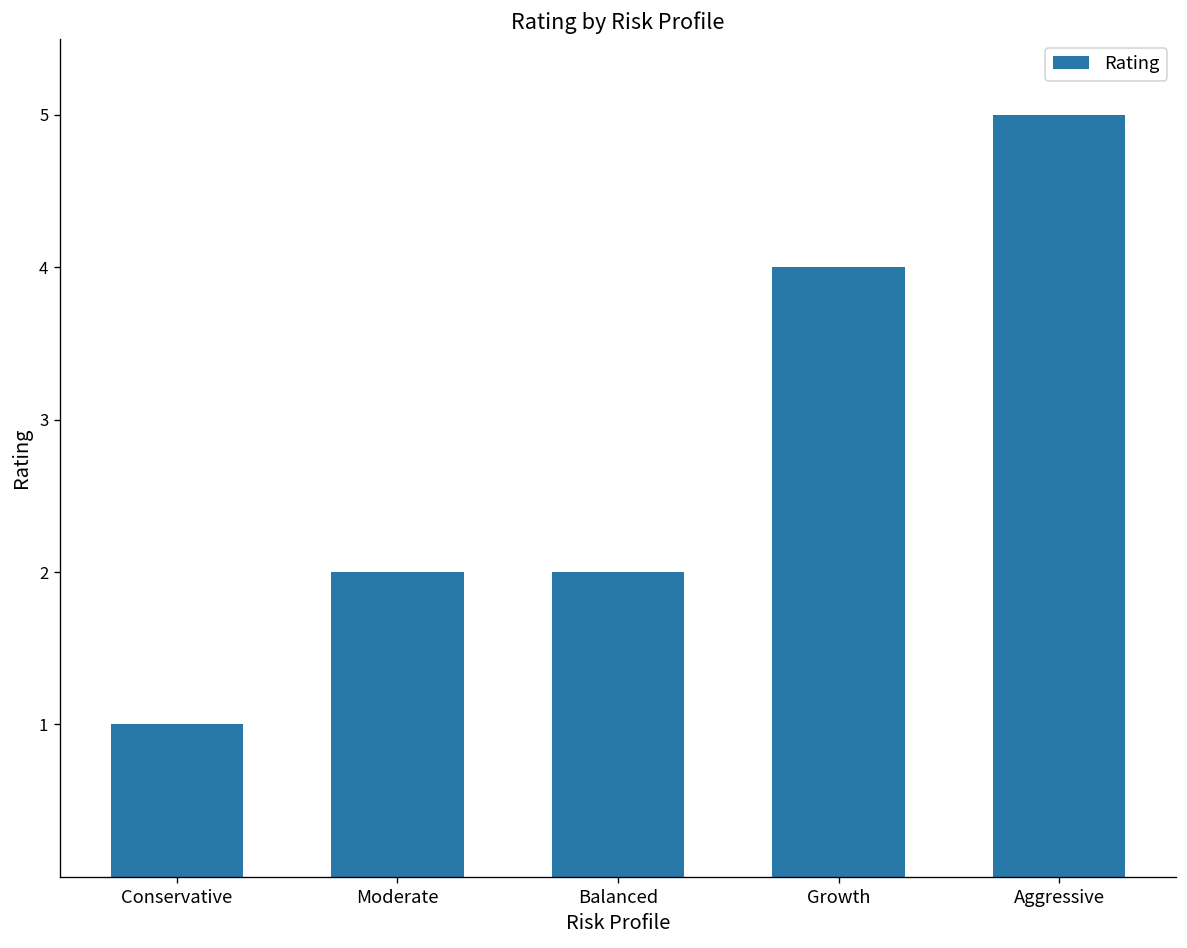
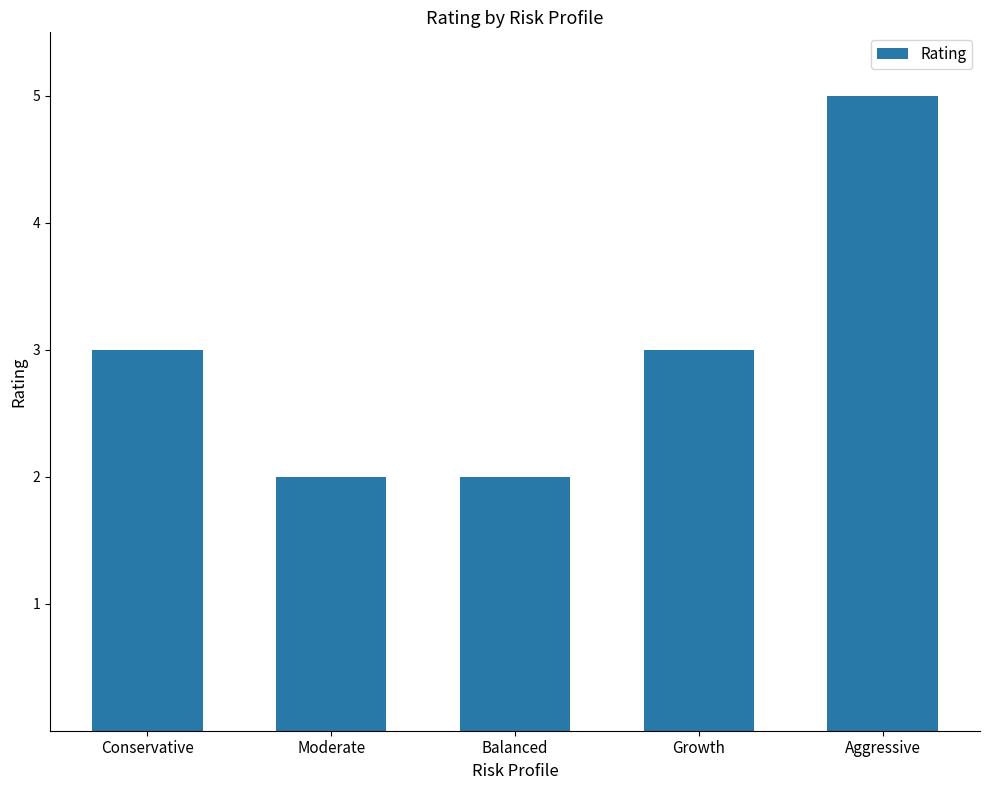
  {
-   "Conservative": 1,
+   "Conservative": 3,
    "Moderate": 2,
    "Balanced": 2,
-   "Growth": 4,
+   "Growth": 3,
    "Aggressive": 5
  }
